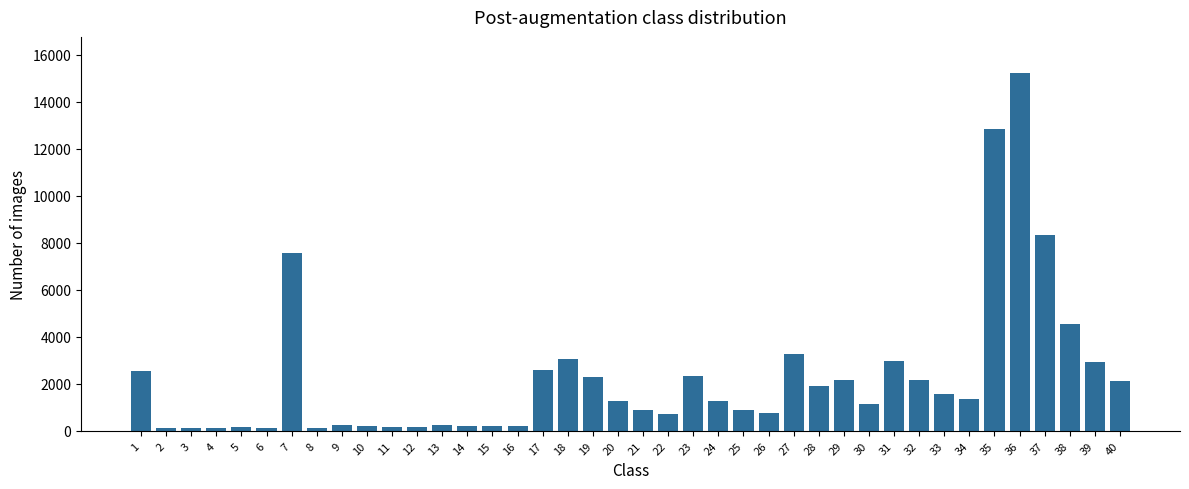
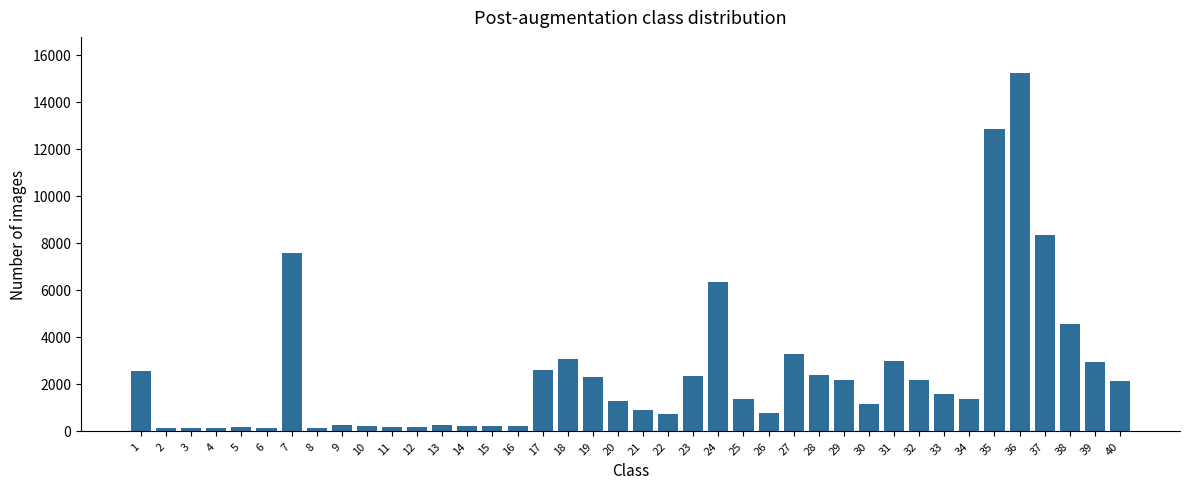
  {
    "1": 2500,
    "2": 100,
    "3": 100,
    "5": 100,
    "6": 100,
    "7": 7600,
    "9": 200,
    "10": 200,
    "11": 200,
    "12": 200,
    "13": 300,
    "14": 200,
    "15": 200,
    "16": 200,
    "17": 2600,
    "18": 3000,
    "19": 2300,
    "20": 1300,
    "21": 900,
    "22": 700,
    "23": 2300,
-   "24": 1300,
-   "25": 900,
+   "24": 6300,
+   "25": 1400,
    "26": 700,
    "27": 3300,
-   "28": 1900,
+   "28": 2400,
    "29": 2200,
    "30": 1200,
    "31": 3000,
    "32": 2200,
    "33": 1600,
    "34": 1300,
    "35": 12800,
    "36": 15200,
    "37": 8300,
    "38": 4600,
    "39": 2900,
    "40": 2100
  }
